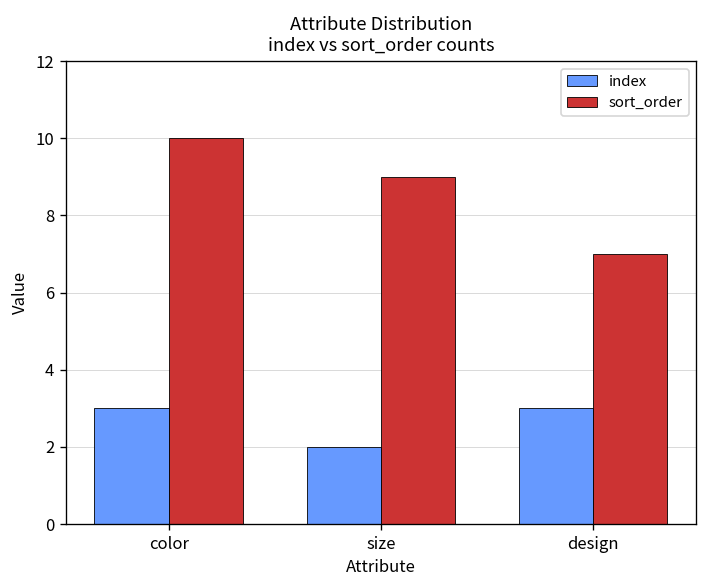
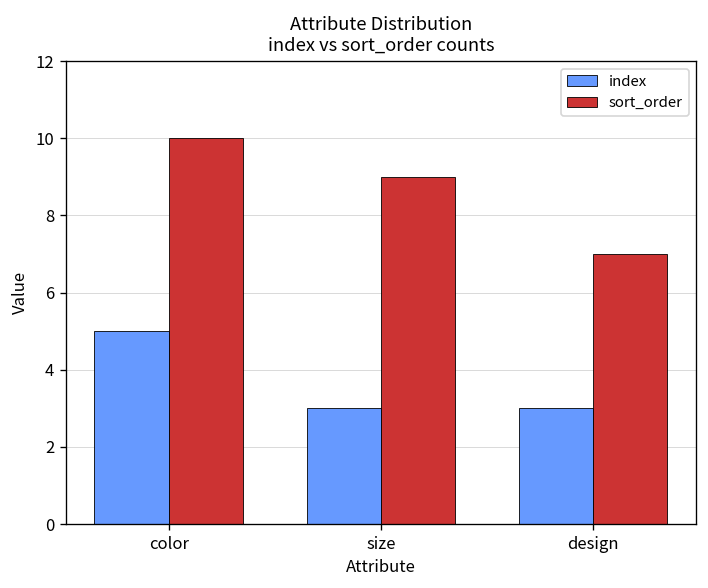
  {
    "index": {
-     "color": 3,
-     "size": 2,
+     "color": 5,
+     "size": 3,
      "design": 3
    },
    "sort_order": {
      "color": 10,
      "size": 9,
      "design": 7
    }
  }
